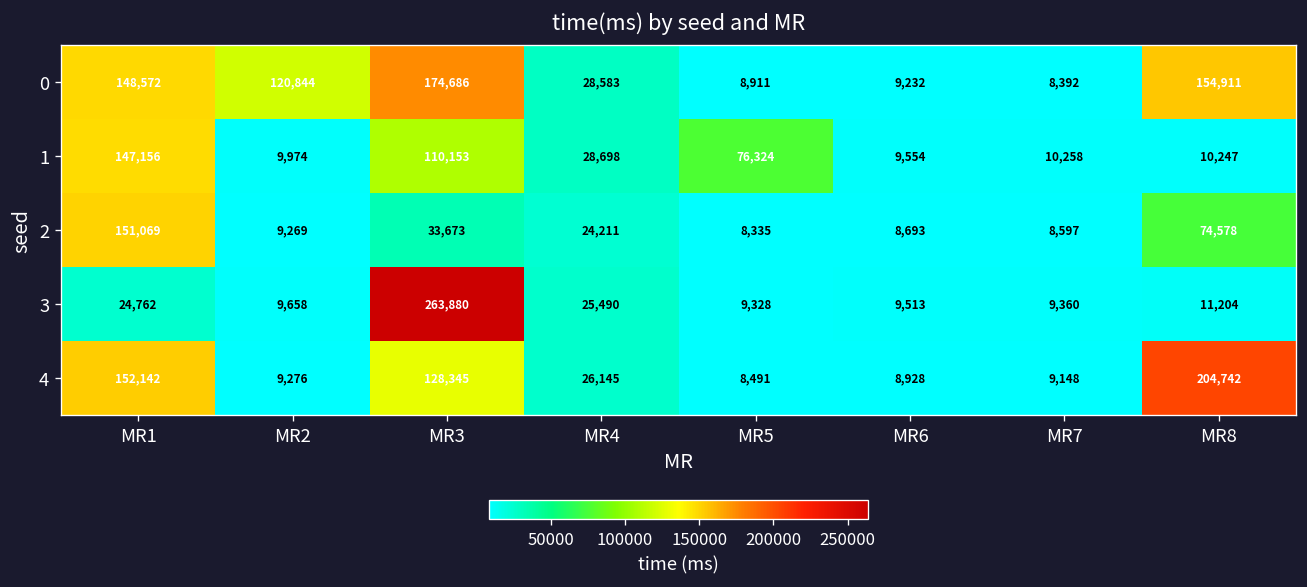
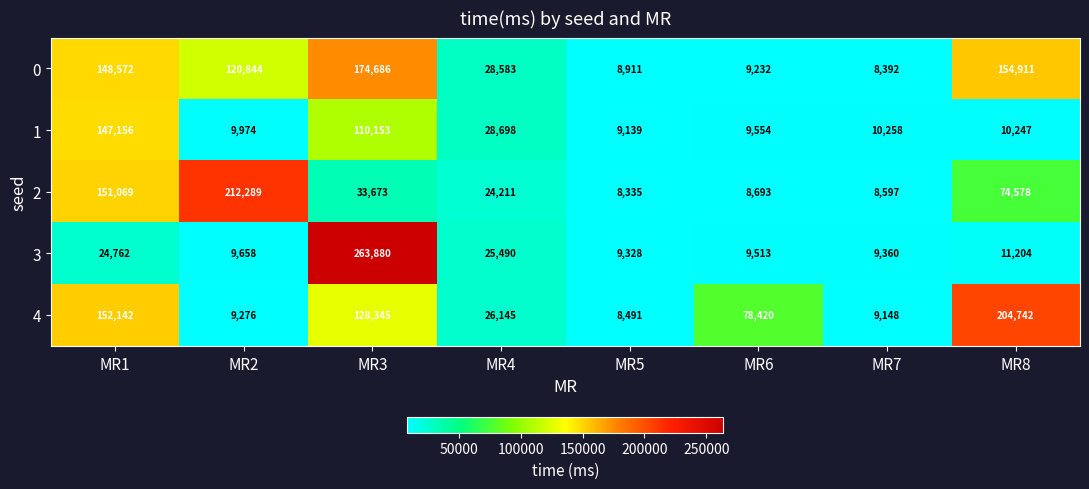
  {
    "0": {
      "MR1": "148,572",
      "MR2": "120,844",
      "MR3": "174,686",
      "MR4": "28,583",
      "MR5": "8,911",
      "MR6": "9,232",
      "MR7": "8,392",
      "MR8": "154,911"
    },
    "1": {
      "MR1": "147,156",
      "MR2": "9,974",
      "MR3": "110,153",
      "MR4": "28,698",
-     "MR5": "76,324",
+     "MR5": "9,139",
      "MR6": "9,554",
      "MR7": "10,258",
      "MR8": "10,247"
    },
    "2": {
      "MR1": "151,069",
-     "MR2": "9,269",
+     "MR2": "212,289",
      "MR3": "33,673",
      "MR4": "24,211",
      "MR5": "8,335",
      "MR6": "8,693",
      "MR7": "8,597",
      "MR8": "74,578"
    },
    "3": {
      "MR1": "24,762",
      "MR2": "9,658",
      "MR3": "263,880",
      "MR4": "25,490",
      "MR5": "9,328",
      "MR6": "9,513",
      "MR7": "9,360",
      "MR8": "11,204"
    },
    "4": {
      "MR1": "152,142",
      "MR2": "9,276",
      "MR3": "128,345",
      "MR4": "26,145",
      "MR5": "8,491",
-     "MR6": "8,928",
+     "MR6": "78,420",
      "MR7": "9,148",
      "MR8": "204,742"
    }
  }
